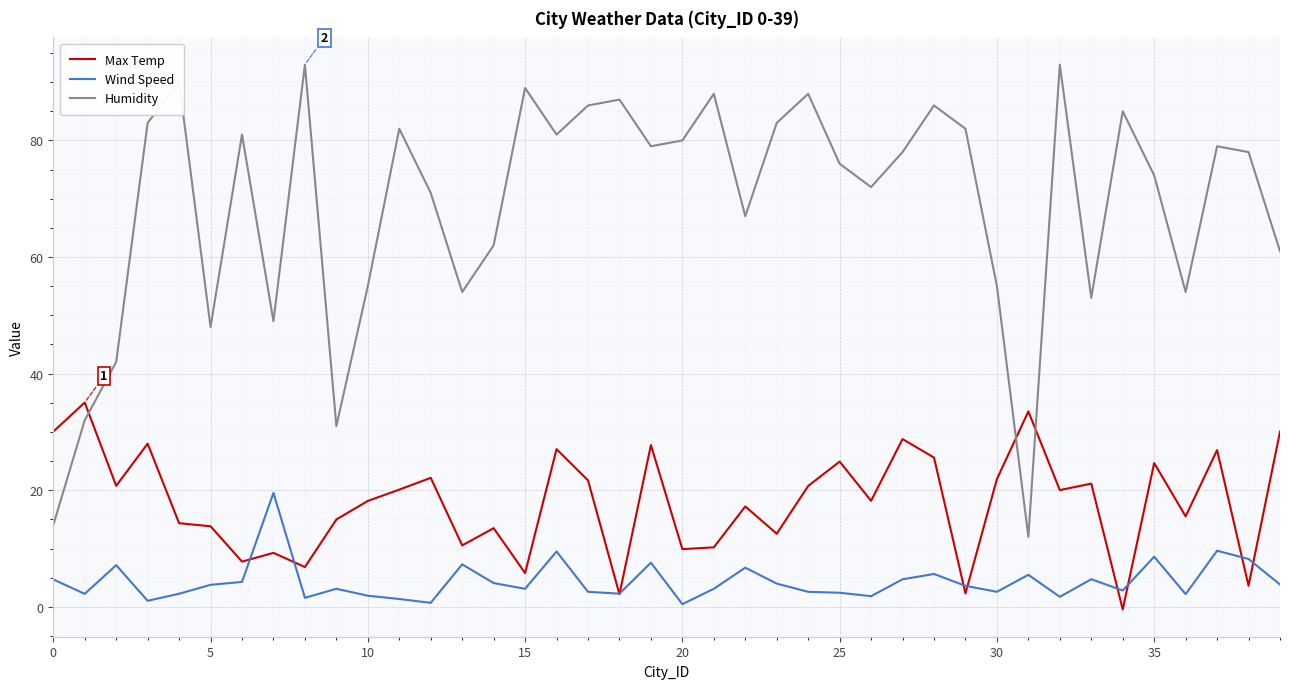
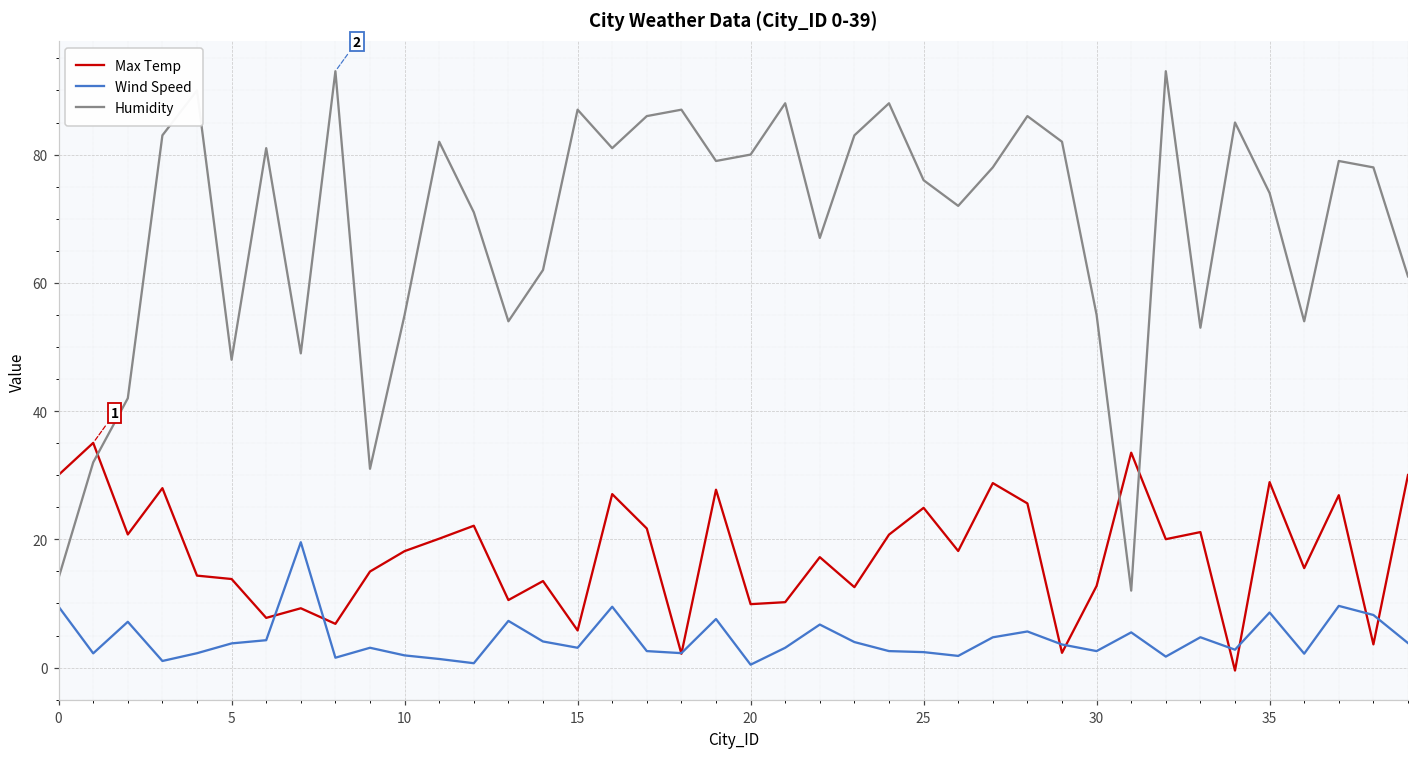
  {
    "Max Temp": {
      "0": 30,
      "5": 14,
      "10": 18,
      "15": 6,
      "20": 10,
      "25": 25,
-     "30": 22,
-     "35": 25
+     "30": 13,
+     "35": 29
    },
    "Wind Speed": {
-     "0": 5,
+     "0": 10,
      "5": 4,
      "10": 2,
      "15": 3,
      "20": 0,
      "25": 2,
      "30": 3,
      "35": 9
    },
    "Humidity": {
      "0": 14,
      "5": 48,
      "10": 55,
-     "15": 89,
+     "15": 87,
      "20": 80,
      "25": 76,
      "30": 55,
      "35": 74
    }
  }
